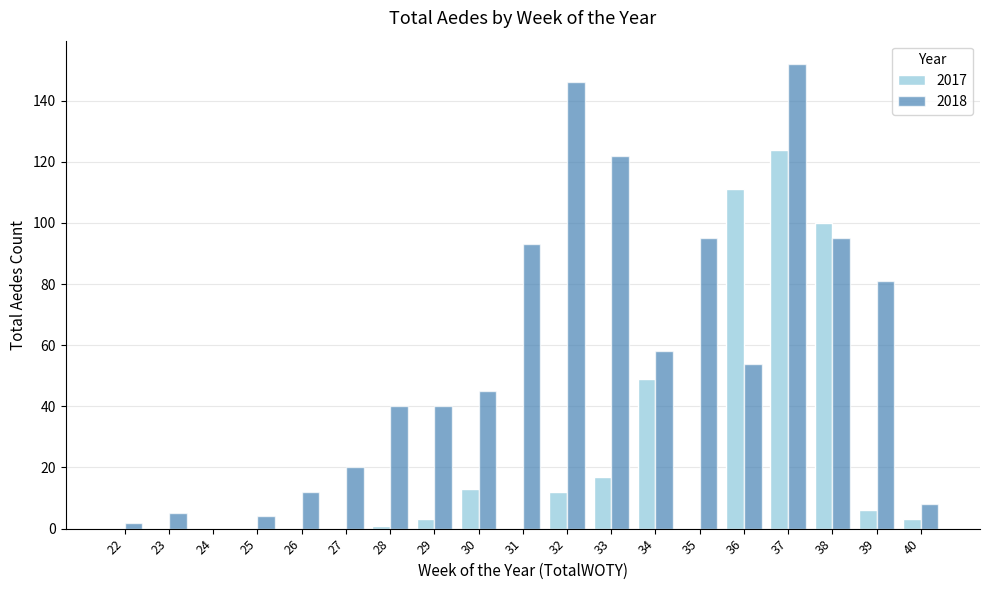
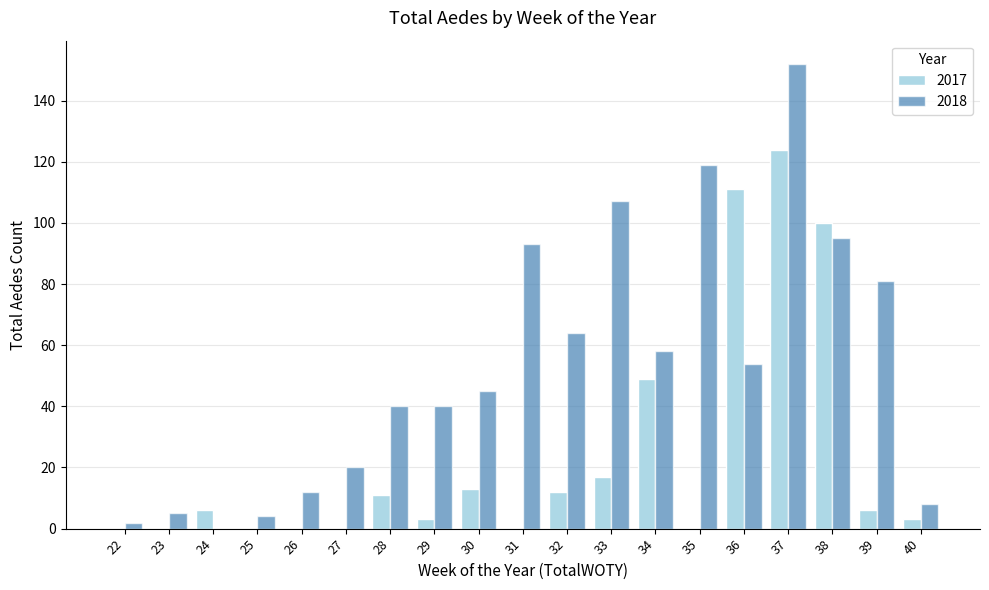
  {
    "2017": {
      "22": 0,
      "23": 0,
-     "24": 0,
+     "24": 6,
      "25": 0,
      "26": 0,
      "27": 0,
-     "28": 1,
+     "28": 11,
      "29": 3,
      "30": 13,
      "31": 0,
      "32": 12,
      "33": 17,
      "34": 49,
      "35": 0,
      "36": 111,
      "37": 124,
      "38": 100,
      "39": 6,
      "40": 3
    },
    "2018": {
      "22": 2,
      "23": 5,
      "24": 0,
      "25": 4,
      "26": 12,
      "27": 20,
      "28": 40,
      "29": 40,
      "30": 45,
      "31": 93,
-     "32": 146,
-     "33": 122,
+     "32": 64,
+     "33": 107,
      "34": 58,
-     "35": 95,
+     "35": 119,
      "36": 54,
      "37": 152,
      "38": 95,
      "39": 81,
      "40": 8
    }
  }
